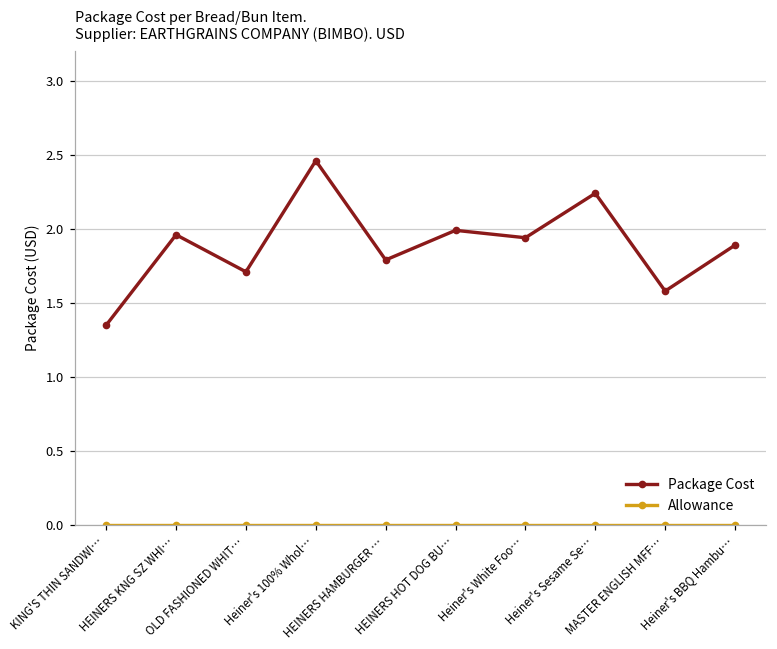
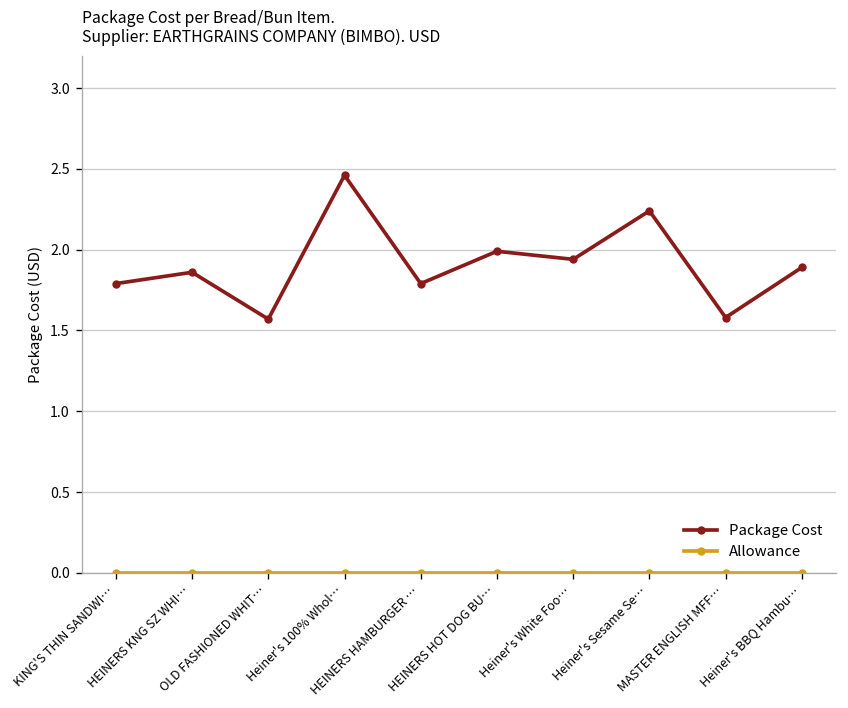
  {
    "Package Cost": {
-     "KING'S THIN SANDWI…": 1.35,
-     "HEINERS KNG SZ WHI…": 1.96,
-     "OLD FASHIONED WHIT…": 1.71,
+     "KING'S THIN SANDWI…": 1.79,
+     "HEINERS KNG SZ WHI…": 1.86,
+     "OLD FASHIONED WHIT…": 1.57,
      "Heiner's 100% Whol…": 2.46,
      "HEINERS HAMBURGER …": 1.79,
      "HEINERS HOT DOG BU…": 1.99,
      "Heiner's White Foo…": 1.94,
      "Heiner's Sesame Se…": 2.24,
      "MASTER ENGLISH MFF…": 1.58,
      "Heiner's BBQ Hambu…": 1.89
    },
    "Allowance": {
      "KING'S THIN SANDWI…": 0.00,
      "HEINERS KNG SZ WHI…": 0.00,
      "OLD FASHIONED WHIT…": 0.00,
      "Heiner's 100% Whol…": 0.00,
      "HEINERS HAMBURGER …": 0.00,
      "HEINERS HOT DOG BU…": 0.00,
      "Heiner's White Foo…": 0.00,
      "Heiner's Sesame Se…": 0.00,
      "MASTER ENGLISH MFF…": 0.00,
      "Heiner's BBQ Hambu…": 0.00
    }
  }
